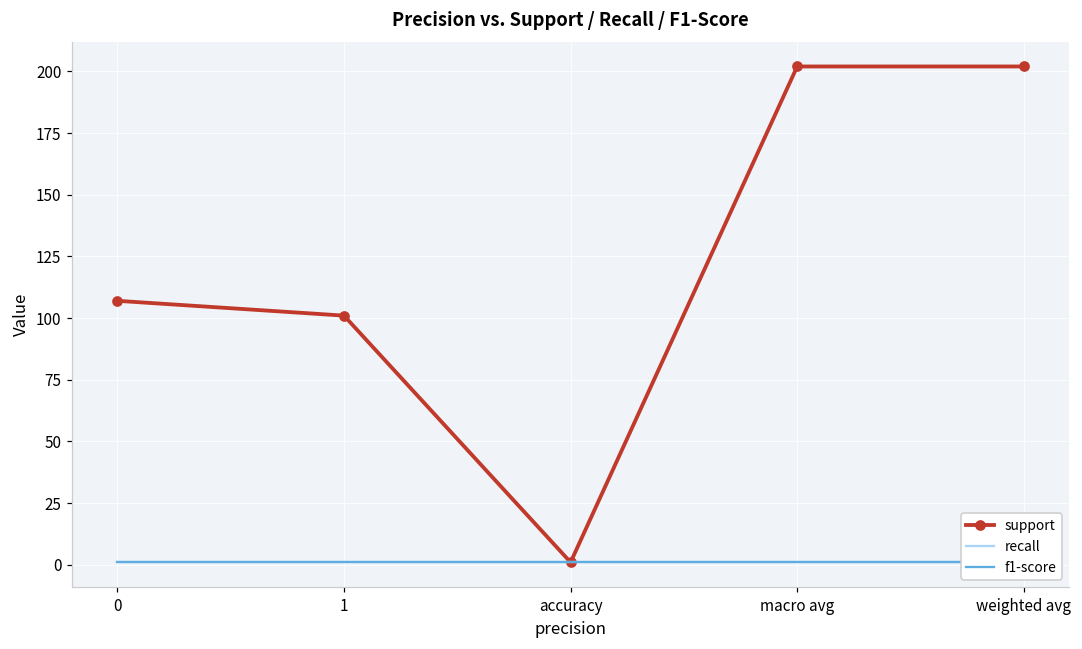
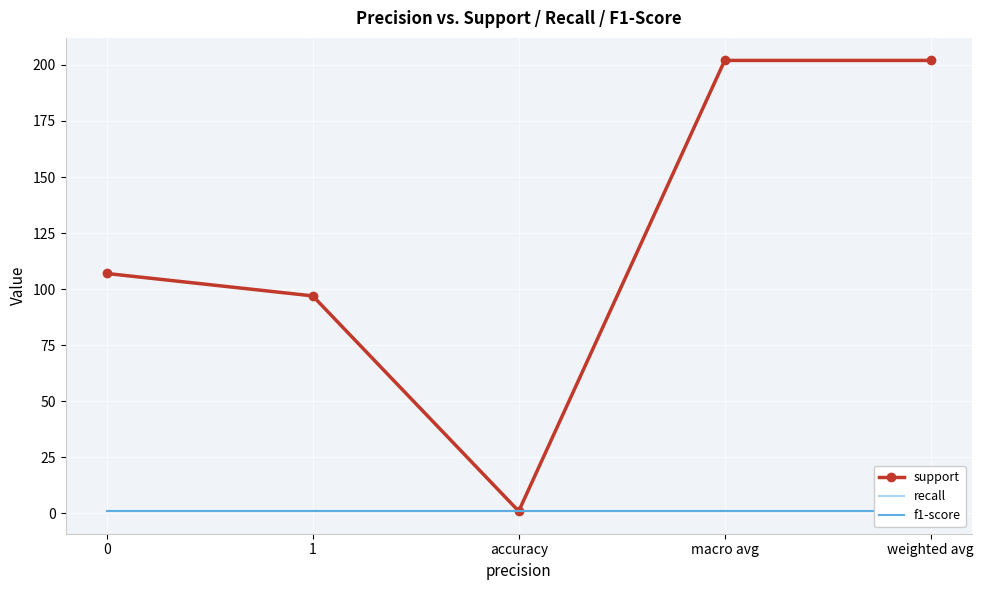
  {
    "support": {
      "0": 107,
-     "1": 101,
+     "1": 97,
      "macro avg": 202,
      "weighted avg": 202
    },
    "f1-score": {
      "0": 1,
      "1": 1,
      "macro avg": 1
    }
  }
